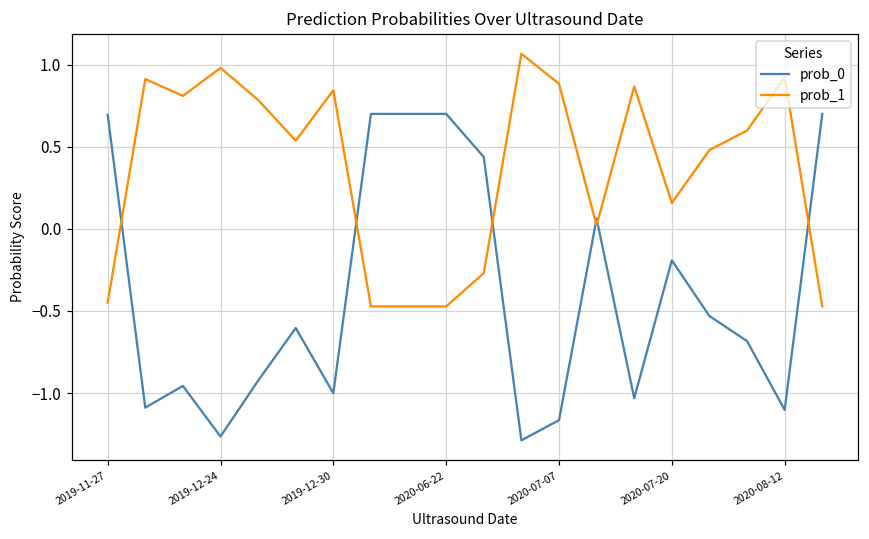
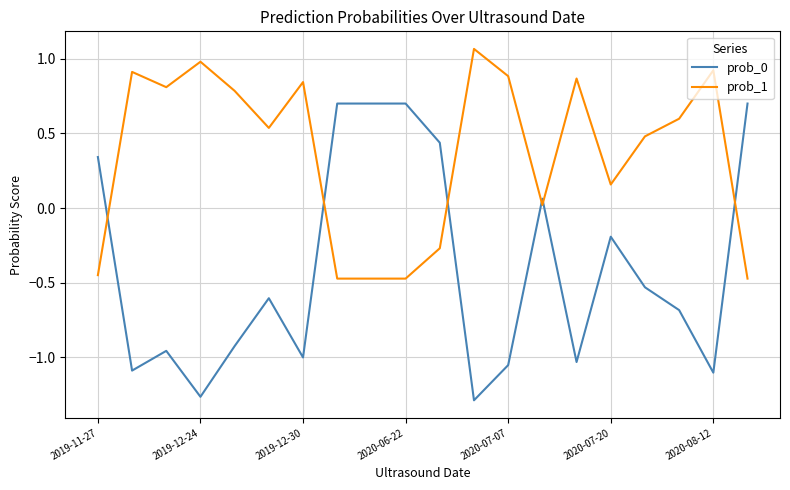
  {
    "prob_0": {
-     "2019-11-27": 0.69,
+     "2019-11-27": 0.34,
      "2019-12-24": -1.26,
      "2019-12-30": -1.00,
-     "2020-07-07": -1.16,
+     "2020-07-07": -1.05,
      "2020-07-20": -0.19
    },
    "prob_1": {
      "2019-11-27": -0.45,
      "2019-12-24": 0.98,
      "2019-12-30": 0.84,
      "2020-07-07": 0.88,
      "2020-07-20": 0.16
    }
  }
